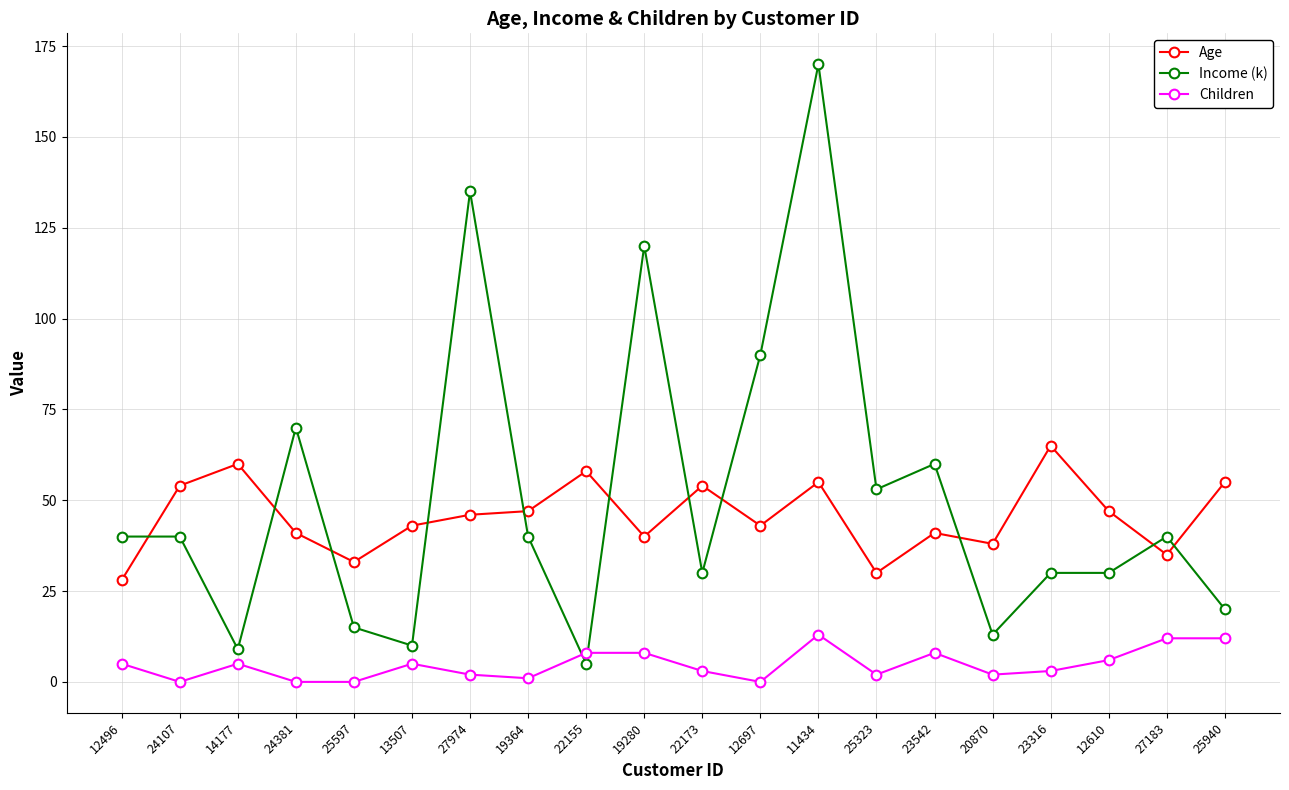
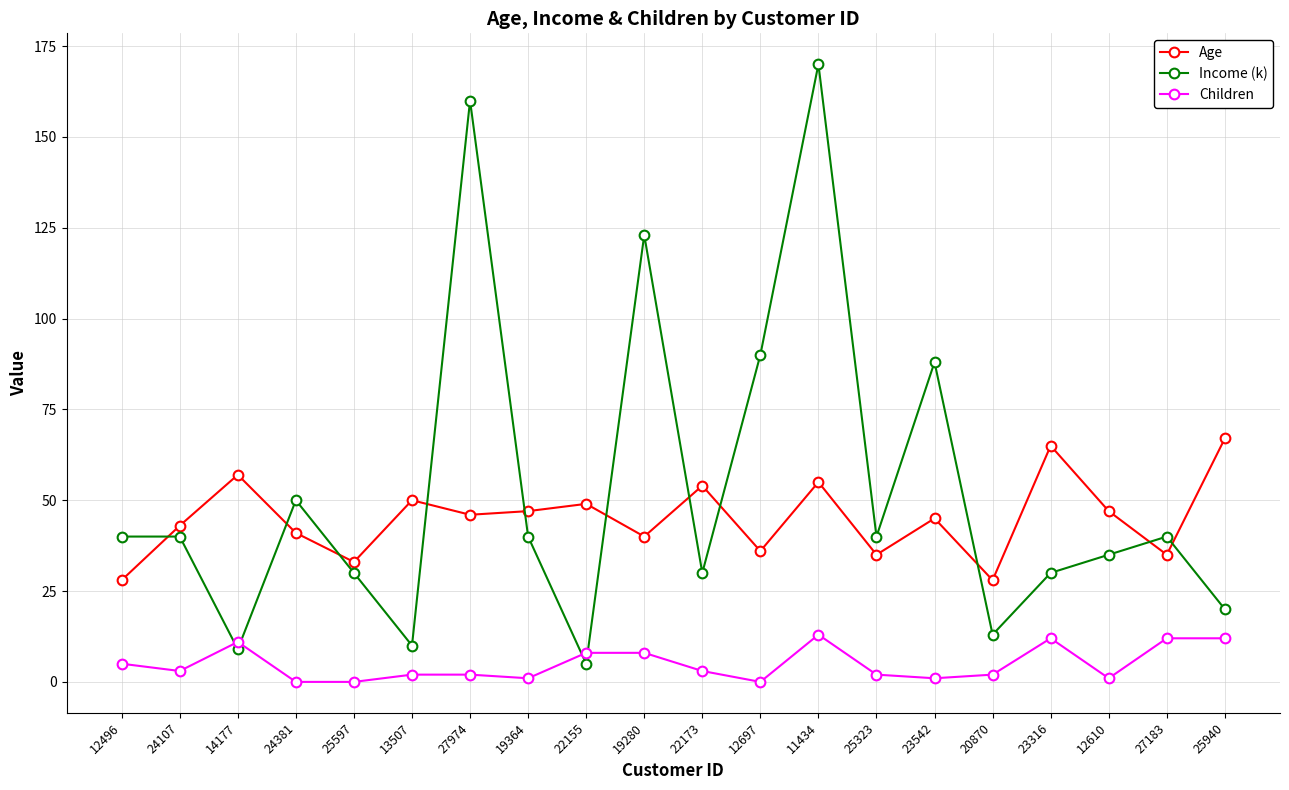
  {
    "Age": {
      "12496": 28,
-     "24107": 54,
-     "14177": 60,
+     "24107": 43,
+     "14177": 57,
      "24381": 41,
      "25597": 33,
-     "13507": 43,
+     "13507": 50,
      "27974": 46,
      "19364": 47,
-     "22155": 58,
+     "22155": 49,
      "19280": 40,
      "22173": 54,
-     "12697": 43,
+     "12697": 36,
      "11434": 55,
-     "25323": 30,
-     "23542": 41,
-     "20870": 38,
+     "25323": 35,
+     "23542": 45,
+     "20870": 28,
      "23316": 65,
      "12610": 47,
      "27183": 35,
-     "25940": 55
+     "25940": 67
    },
    "Income (k)": {
      "12496": 40,
      "24107": 40,
      "14177": 9,
-     "24381": 70,
-     "25597": 15,
+     "24381": 50,
+     "25597": 30,
      "13507": 10,
-     "27974": 135,
+     "27974": 160,
      "19364": 40,
      "22155": 5,
-     "19280": 120,
+     "19280": 123,
      "22173": 30,
      "12697": 90,
      "11434": 170,
-     "25323": 53,
-     "23542": 60,
+     "25323": 40,
+     "23542": 88,
      "20870": 13,
      "23316": 30,
-     "12610": 30,
+     "12610": 35,
      "27183": 40,
      "25940": 20
    },
    "Children": {
      "12496": 5,
-     "24107": 0,
-     "14177": 5,
+     "24107": 3,
+     "14177": 11,
      "24381": 0,
      "25597": 0,
-     "13507": 5,
+     "13507": 2,
      "27974": 2,
      "19364": 1,
      "22155": 8,
      "19280": 8,
      "22173": 3,
      "12697": 0,
      "11434": 13,
      "25323": 2,
-     "23542": 8,
+     "23542": 1,
      "20870": 2,
-     "23316": 3,
-     "12610": 6,
+     "23316": 12,
+     "12610": 1,
      "27183": 12,
      "25940": 12
    }
  }
